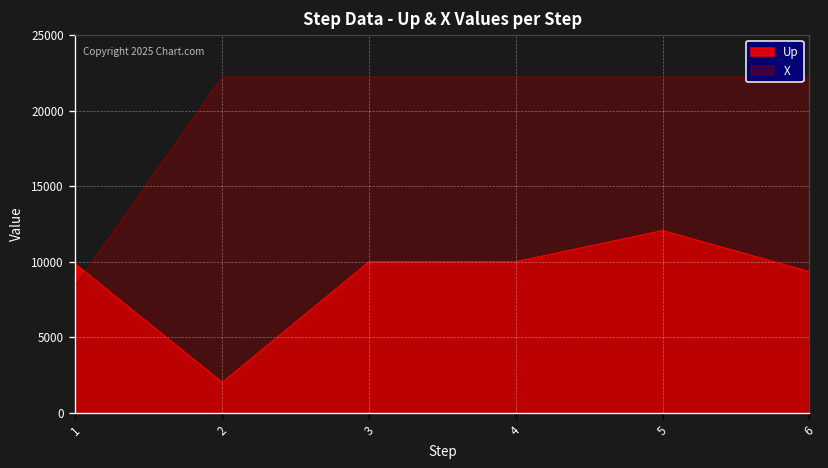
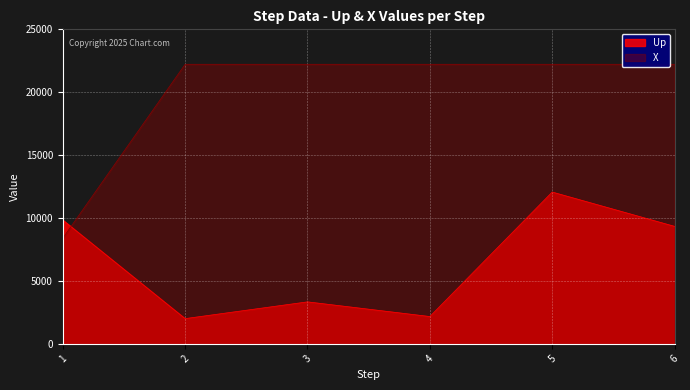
  {
    "Up": {
      "1": 9800,
      "2": 2000,
-     "3": 10000,
-     "4": 10000,
+     "3": 3300,
+     "4": 2200,
      "5": 12100,
      "6": 9300
    },
    "X": {
      "1": 8400,
      "3": 22200,
      "4": 22200,
      "5": 22200,
      "6": 22200
    }
  }
